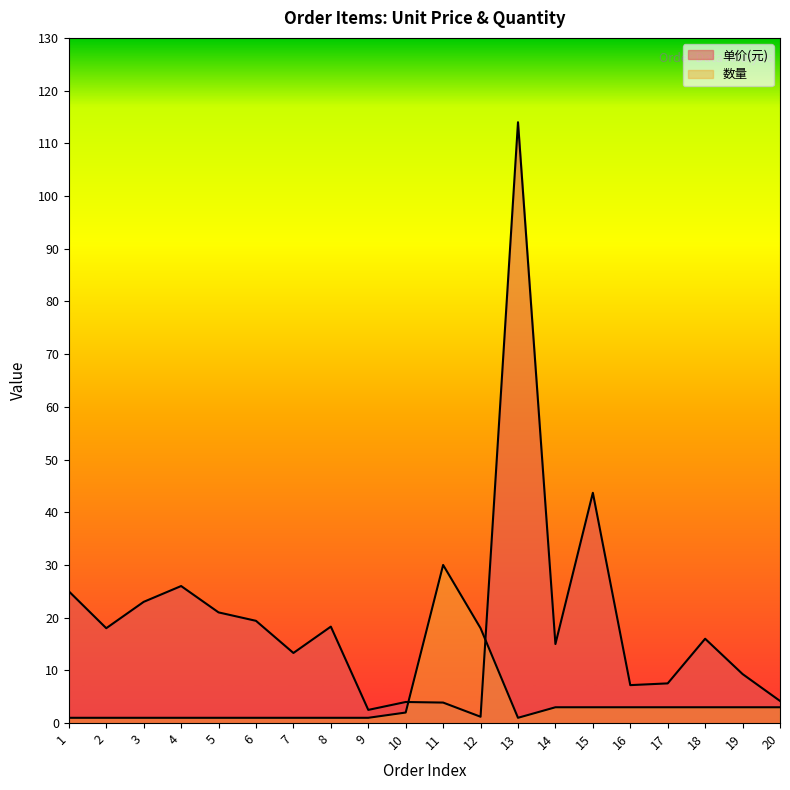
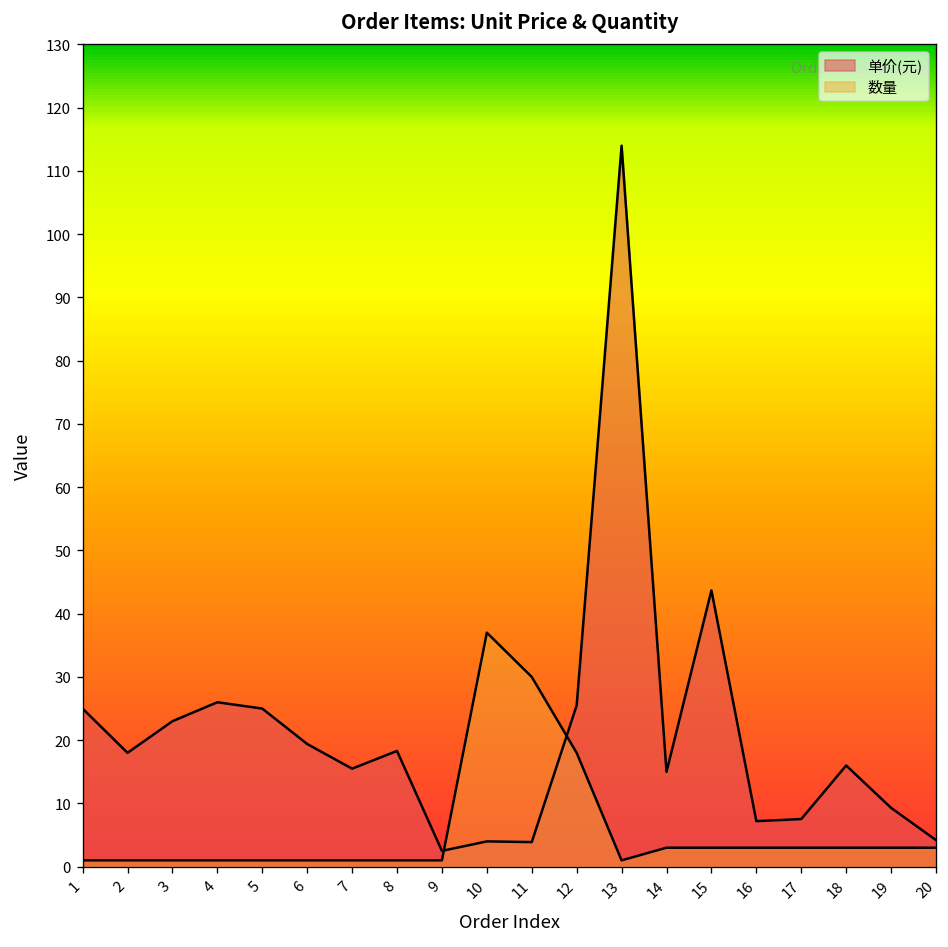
  {
    "单价(元)": {
      "1": 25,
      "2": 18,
      "3": 23,
      "4": 26,
-     "5": 21,
+     "5": 25,
      "6": 19,
-     "7": 13,
+     "7": 16,
      "8": 18,
      "9": 3,
      "10": 4,
      "11": 4,
-     "12": 1,
+     "12": 26,
      "13": 114,
      "14": 15,
      "15": 44,
      "16": 7,
      "17": 8,
      "18": 16,
      "19": 9,
      "20": 4
    },
    "数量": {
      "1": 1,
      "2": 1,
      "3": 1,
      "4": 1,
      "5": 1,
      "6": 1,
      "7": 1,
      "8": 1,
      "9": 1,
-     "10": 2,
+     "10": 37,
      "11": 30,
      "12": 18,
      "13": 1,
      "14": 3,
      "15": 3,
      "16": 3,
      "17": 3,
      "18": 3,
      "19": 3,
      "20": 3
    }
  }
